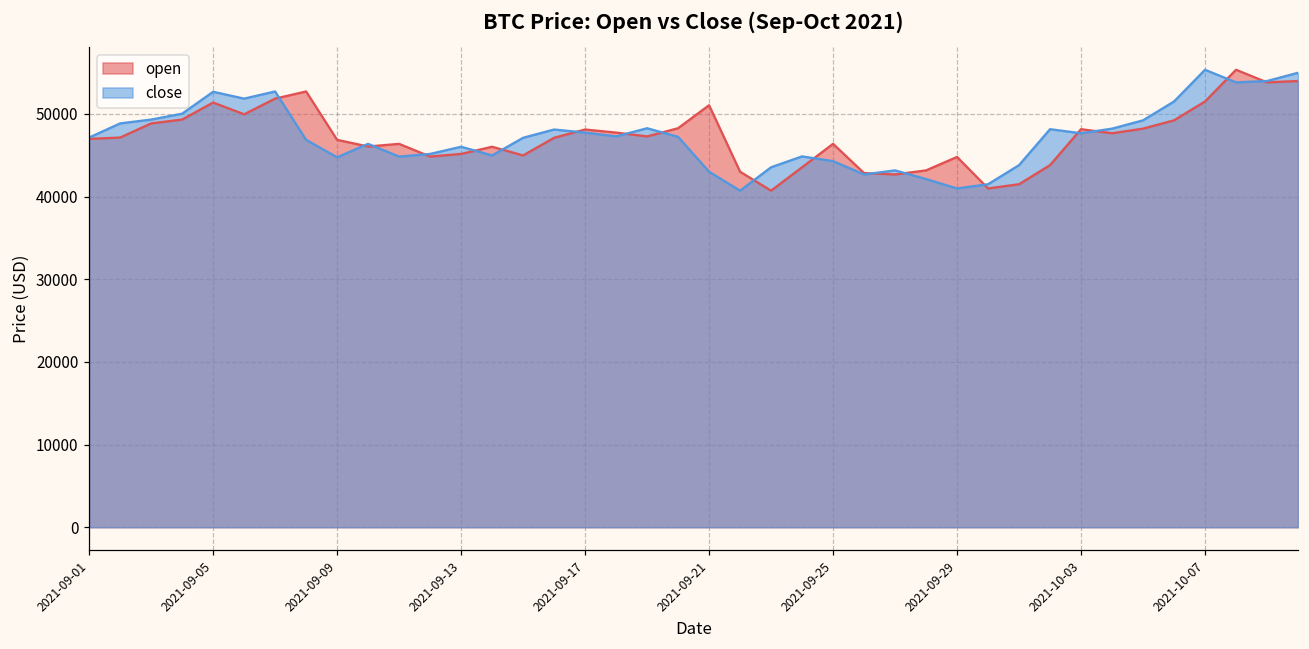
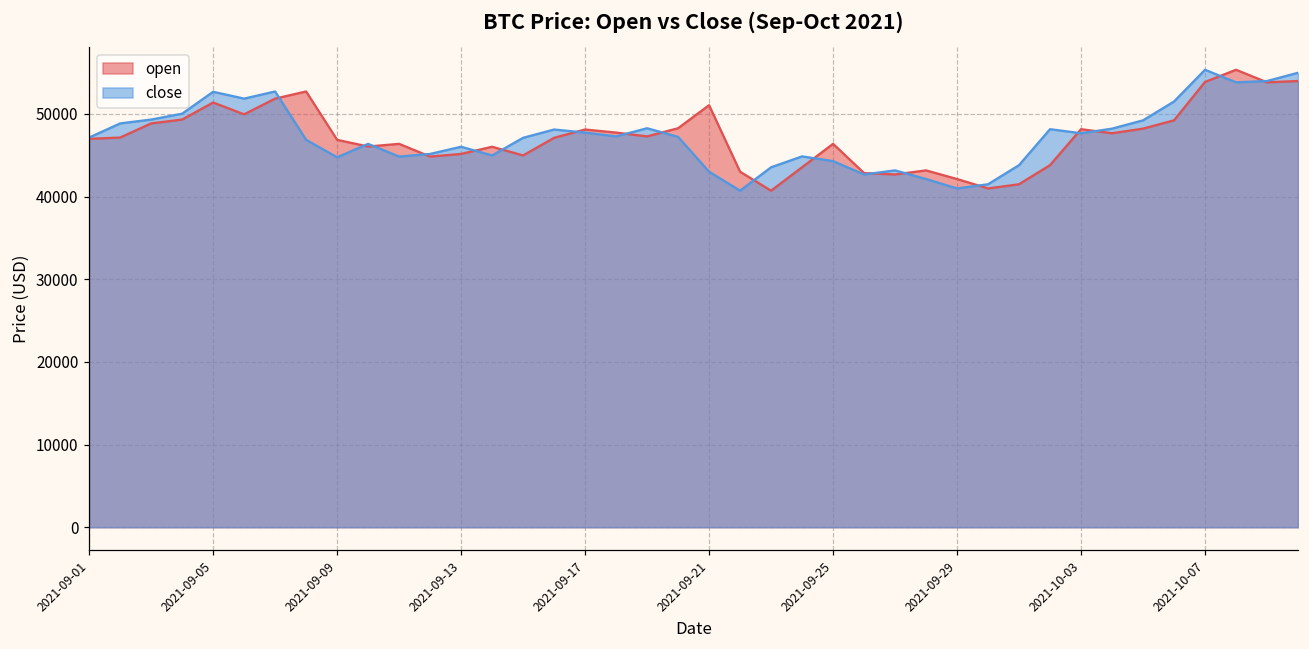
  {
    "open": {
      "2021-09-05": 51000,
      "2021-09-09": 47000,
      "2021-09-13": 45000,
      "2021-09-17": 48000,
      "2021-09-21": 51000,
      "2021-09-25": 46000,
-     "2021-09-29": 45000,
+     "2021-09-29": 42000,
      "2021-10-03": 48000,
-     "2021-10-07": 52000
+     "2021-10-07": 54000
    },
    "close": {
      "2021-09-05": 53000,
      "2021-09-09": 45000,
      "2021-09-13": 46000,
      "2021-09-17": 48000,
      "2021-09-21": 43000,
      "2021-09-25": 44000,
      "2021-09-29": 41000,
      "2021-10-03": 48000,
      "2021-10-07": 55000
    }
  }
